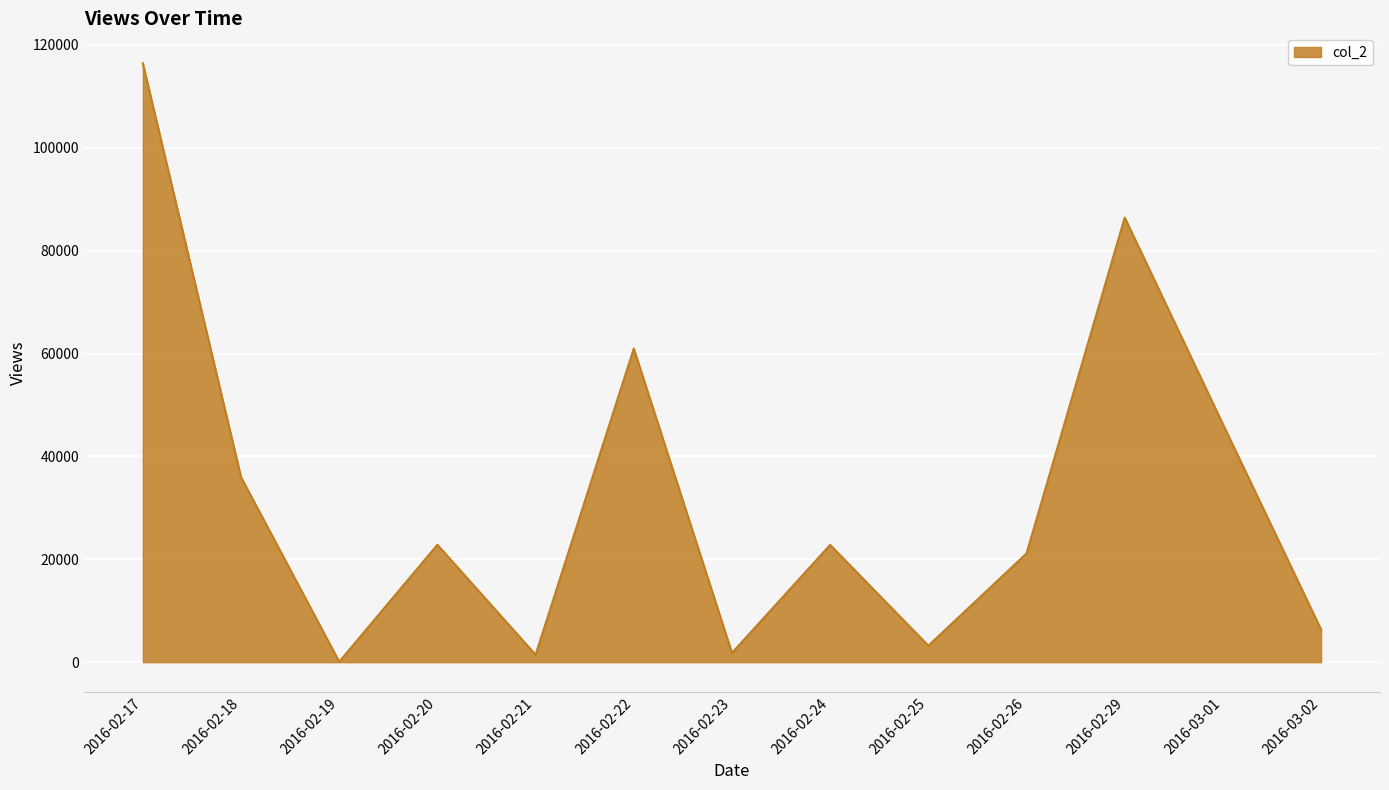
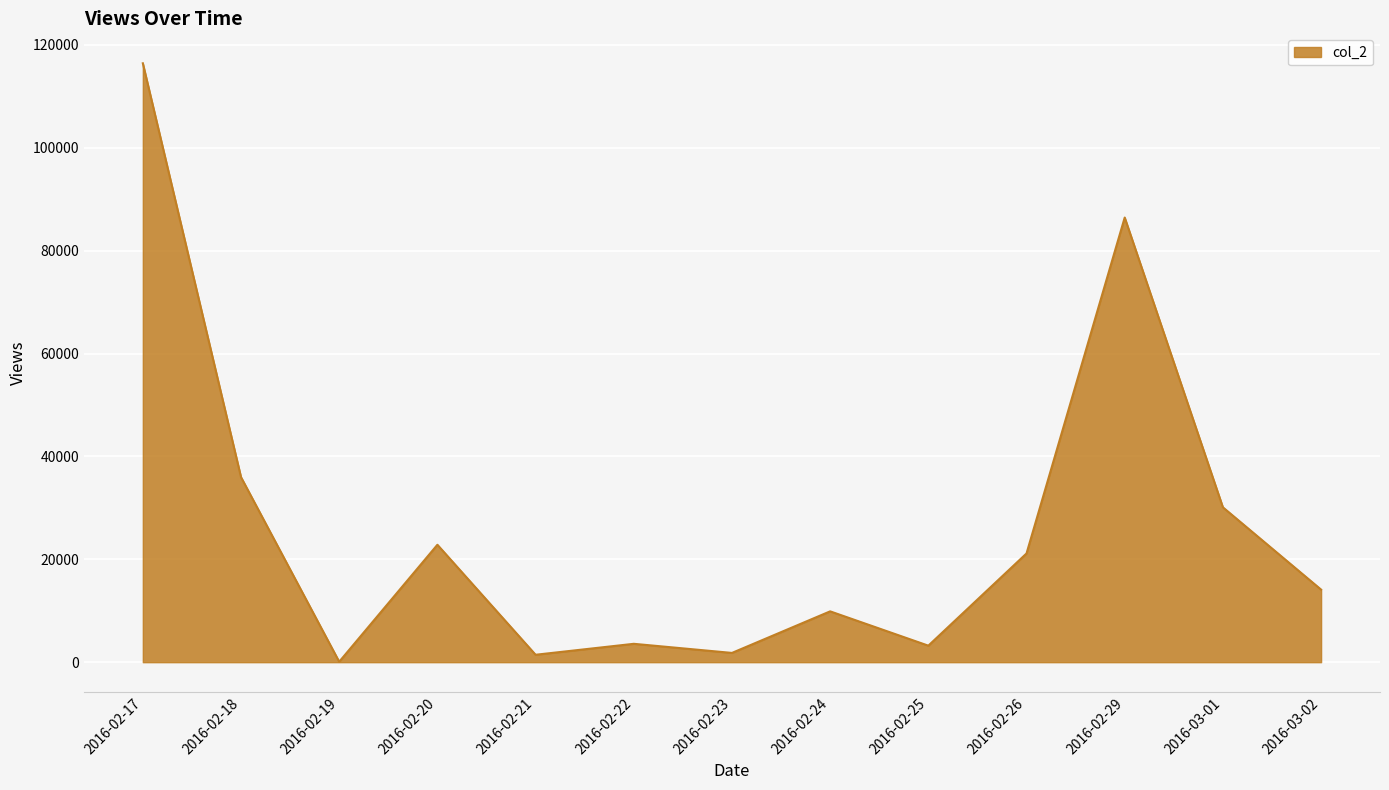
  {
    "2016-02-17": 116000,
    "2016-02-18": 36000,
    "2016-02-19": 0,
    "2016-02-20": 23000,
    "2016-02-21": 1000,
-   "2016-02-22": 61000,
+   "2016-02-22": 4000,
    "2016-02-23": 2000,
-   "2016-02-24": 23000,
+   "2016-02-24": 10000,
    "2016-02-25": 3000,
    "2016-02-26": 21000,
    "2016-02-29": 86000,
-   "2016-03-01": 46000,
-   "2016-03-02": 6000
+   "2016-03-01": 30000,
+   "2016-03-02": 14000
  }
